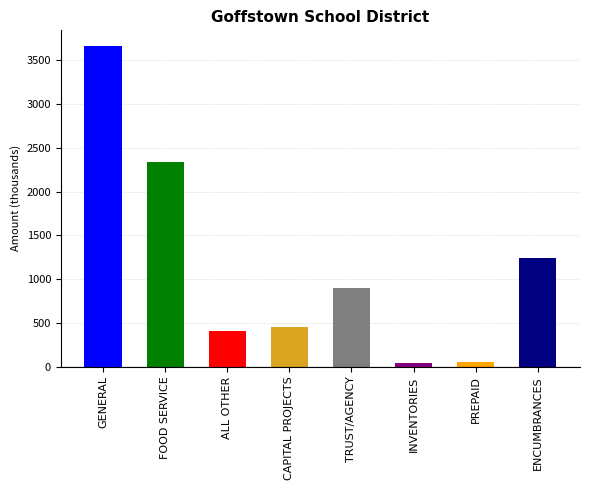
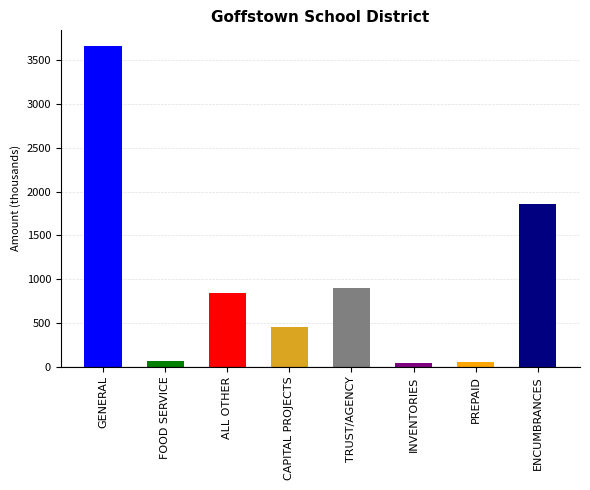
  {
    "GENERAL": 3700,
-   "FOOD SERVICE": 2300,
-   "ALL OTHER": 400,
+   "FOOD SERVICE": 100,
+   "ALL OTHER": 800,
    "CAPITAL PROJECTS": 400,
    "TRUST/AGENCY": 900,
    "INVENTORIES": 0,
    "PREPAID": 100,
-   "ENCUMBRANCES": 1200
+   "ENCUMBRANCES": 1900
  }
